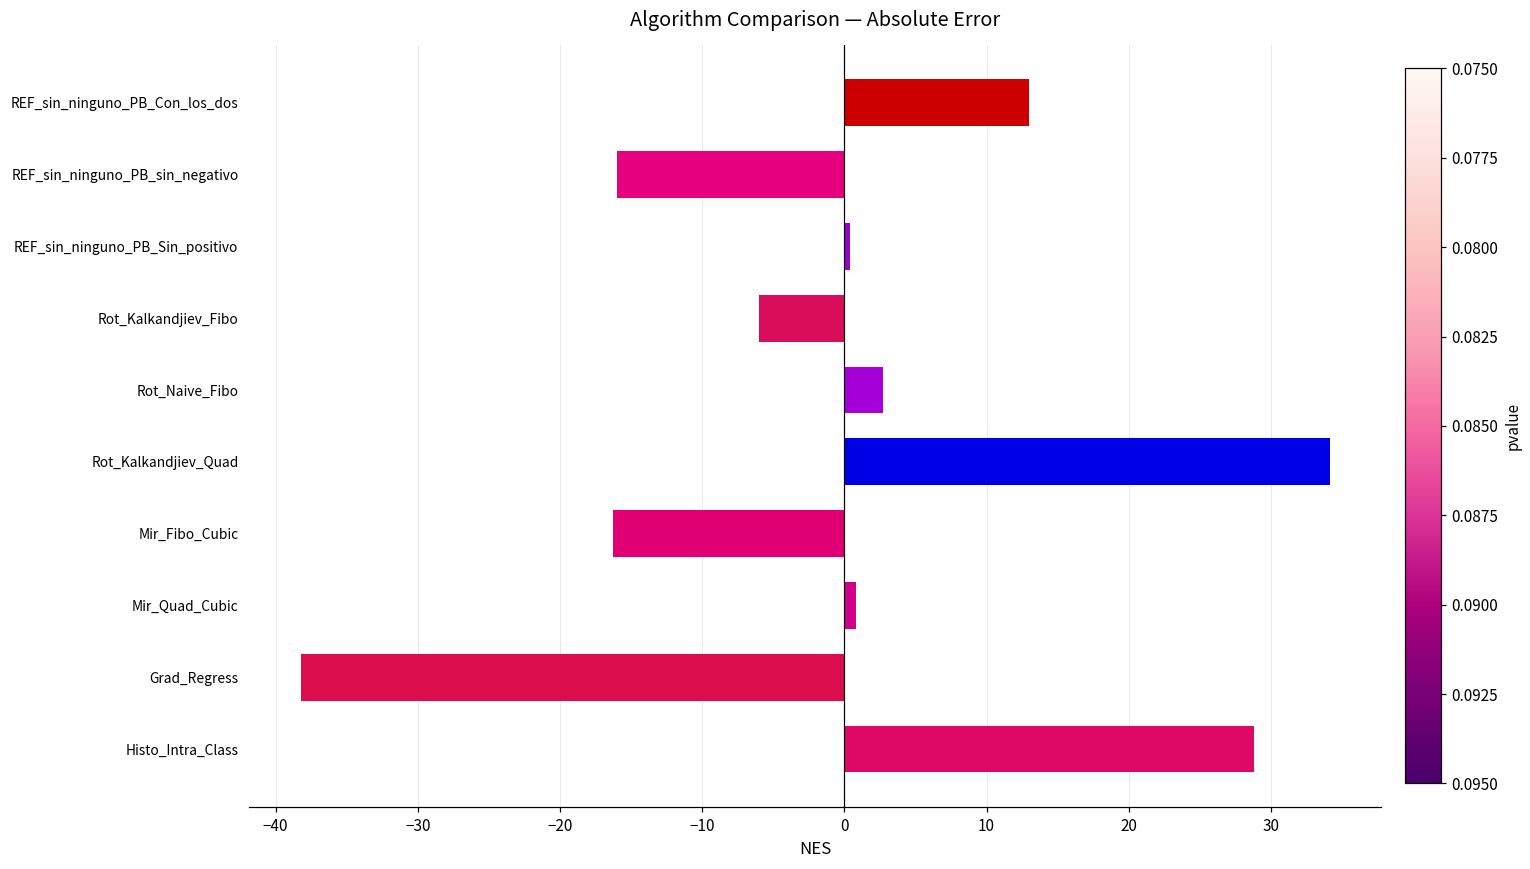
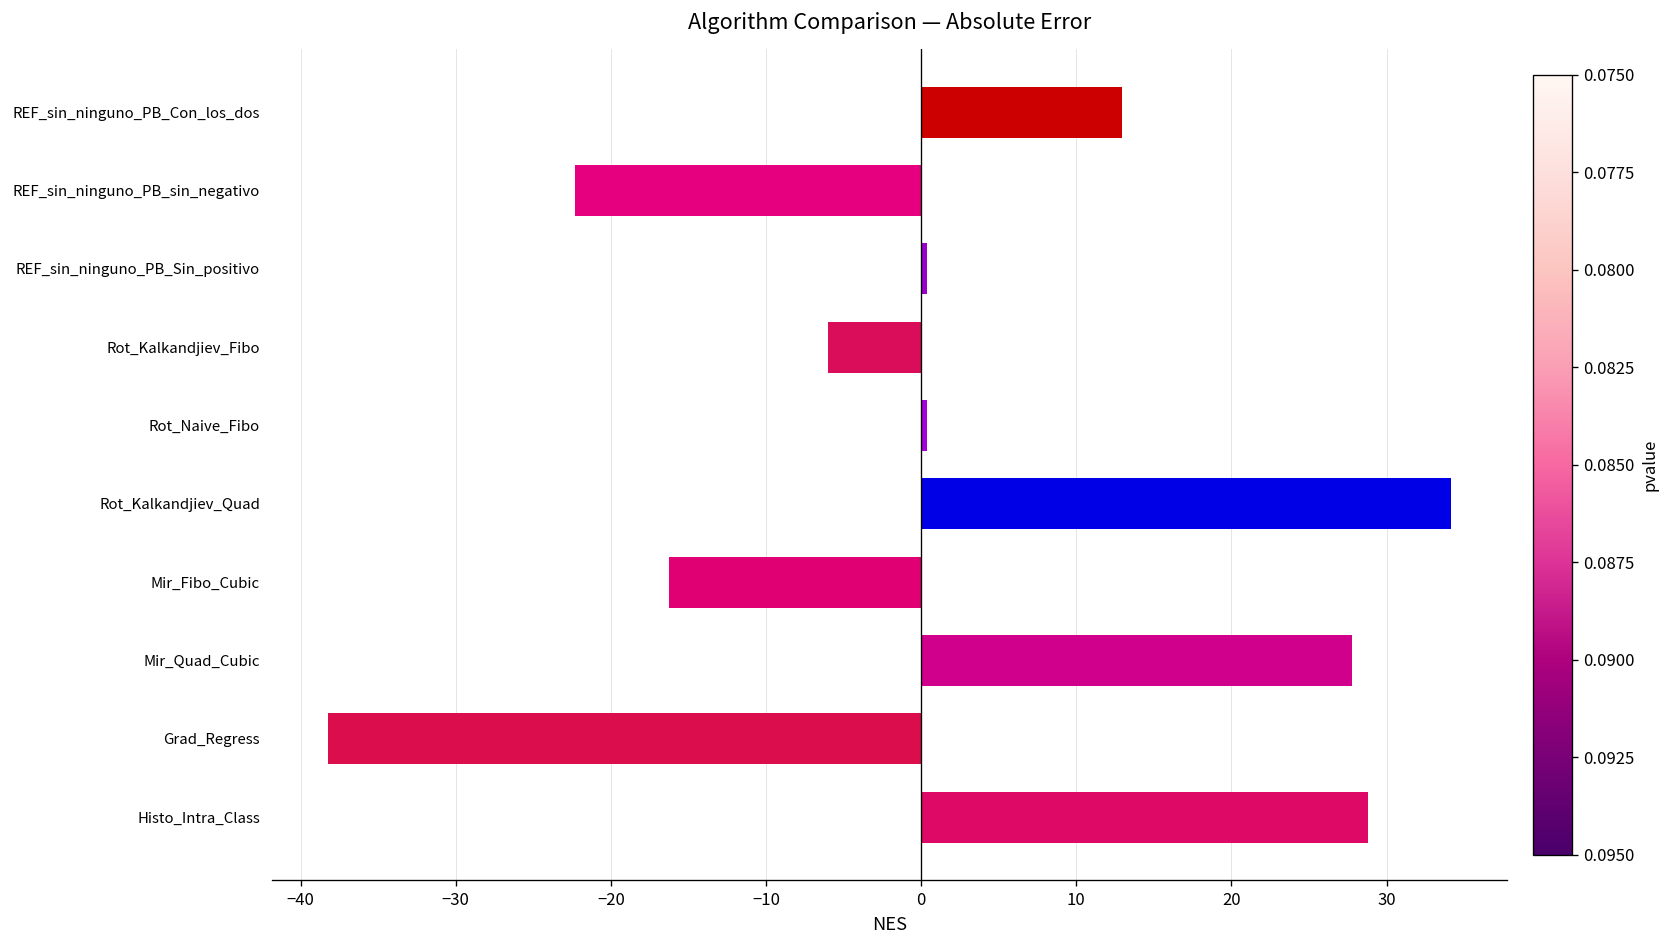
  {
    "REF_sin_ninguno_PB_Con_los_dos": 13.0,
-   "REF_sin_ninguno_PB_sin_negativo": -16.0,
+   "REF_sin_ninguno_PB_sin_negativo": -22.3,
    "REF_sin_ninguno_PB_Sin_positivo": 0.4,
    "Rot_Kalkandjiev_Fibo": -6.0,
-   "Rot_Naive_Fibo": 2.7,
+   "Rot_Naive_Fibo": 0.4,
    "Rot_Kalkandjiev_Quad": 34.1,
    "Mir_Fibo_Cubic": -16.3,
-   "Mir_Quad_Cubic": 0.8,
+   "Mir_Quad_Cubic": 27.8,
    "Grad_Regress": -38.2,
    "Histo_Intra_Class": 28.8
  }
